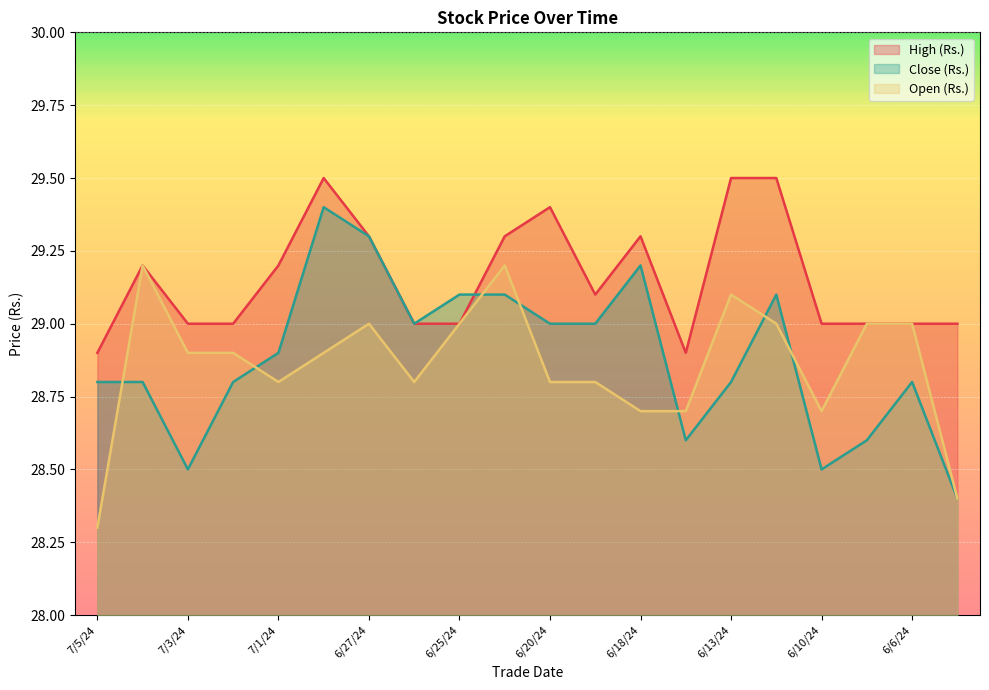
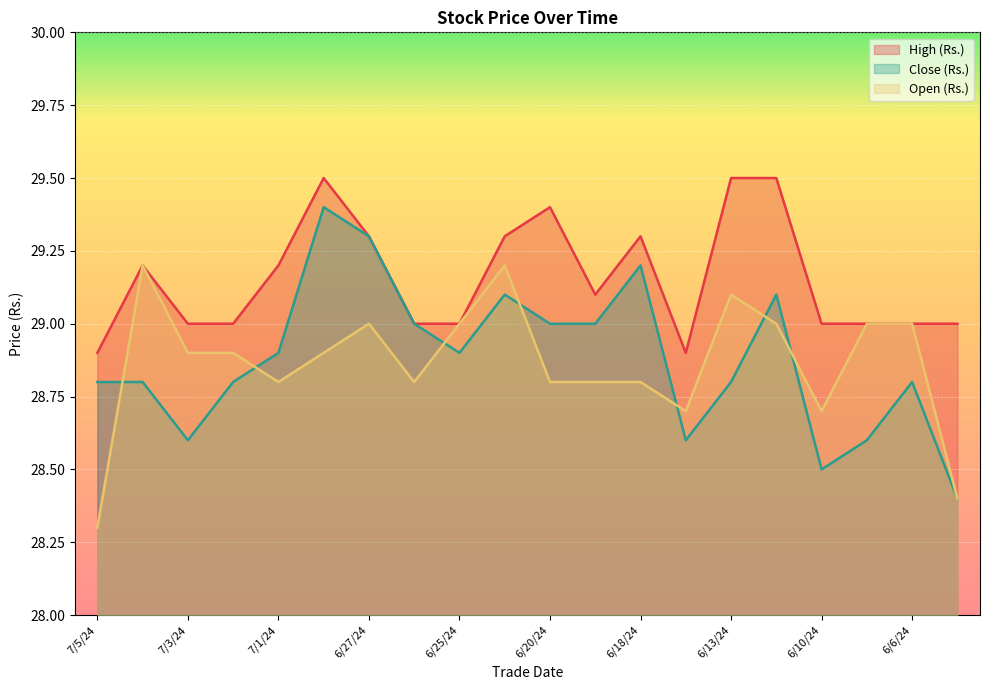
  {
    "High (Rs.)": {
      "7/5/24": 28.9,
      "7/3/24": 29.0,
      "7/1/24": 29.2,
      "6/20/24": 29.4,
      "6/18/24": 29.3,
      "6/13/24": 29.5,
      "6/10/24": 29.0
    },
    "Close (Rs.)": {
      "7/5/24": 28.8,
-     "7/3/24": 28.5,
+     "7/3/24": 28.6,
      "7/1/24": 28.9,
-     "6/25/24": 29.1,
+     "6/25/24": 28.9,
      "6/20/24": 29.0,
      "6/18/24": 29.2,
      "6/13/24": 28.8,
      "6/10/24": 28.5,
      "6/6/24": 28.8
    },
    "Open (Rs.)": {
      "7/5/24": 28.3,
      "7/3/24": 28.9,
      "7/1/24": 28.8,
      "6/27/24": 29.0,
      "6/20/24": 28.8,
-     "6/18/24": 28.7,
+     "6/18/24": 28.8,
      "6/13/24": 29.1,
      "6/10/24": 28.7
    }
  }
